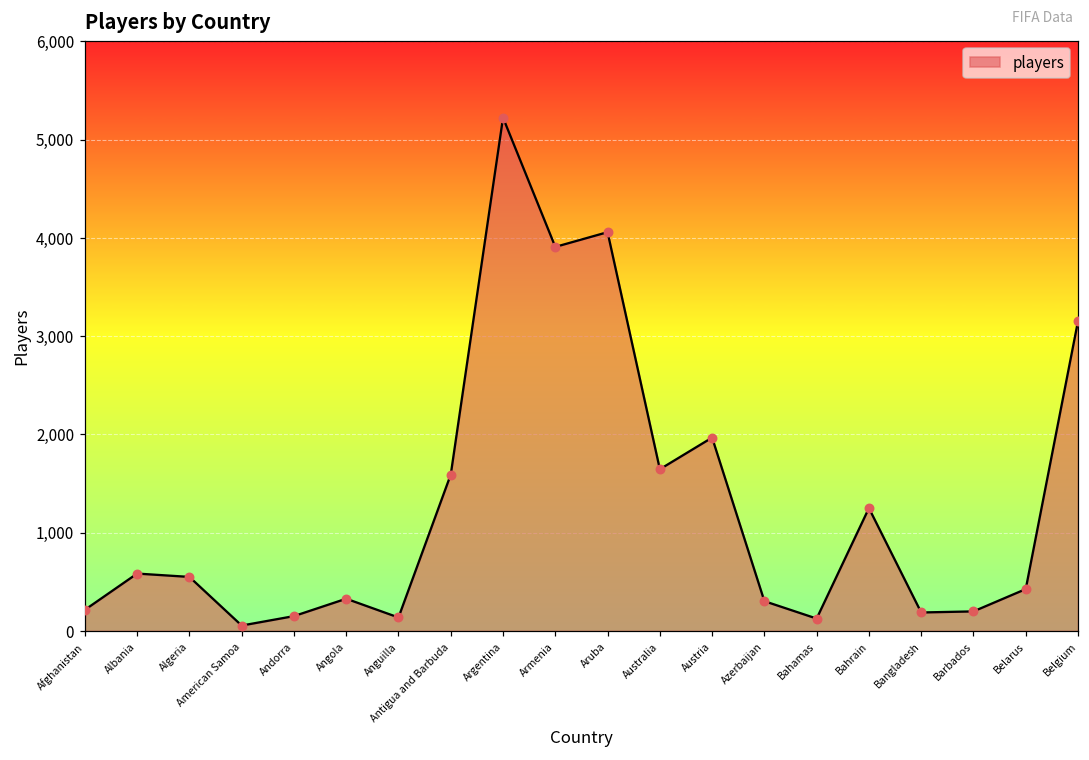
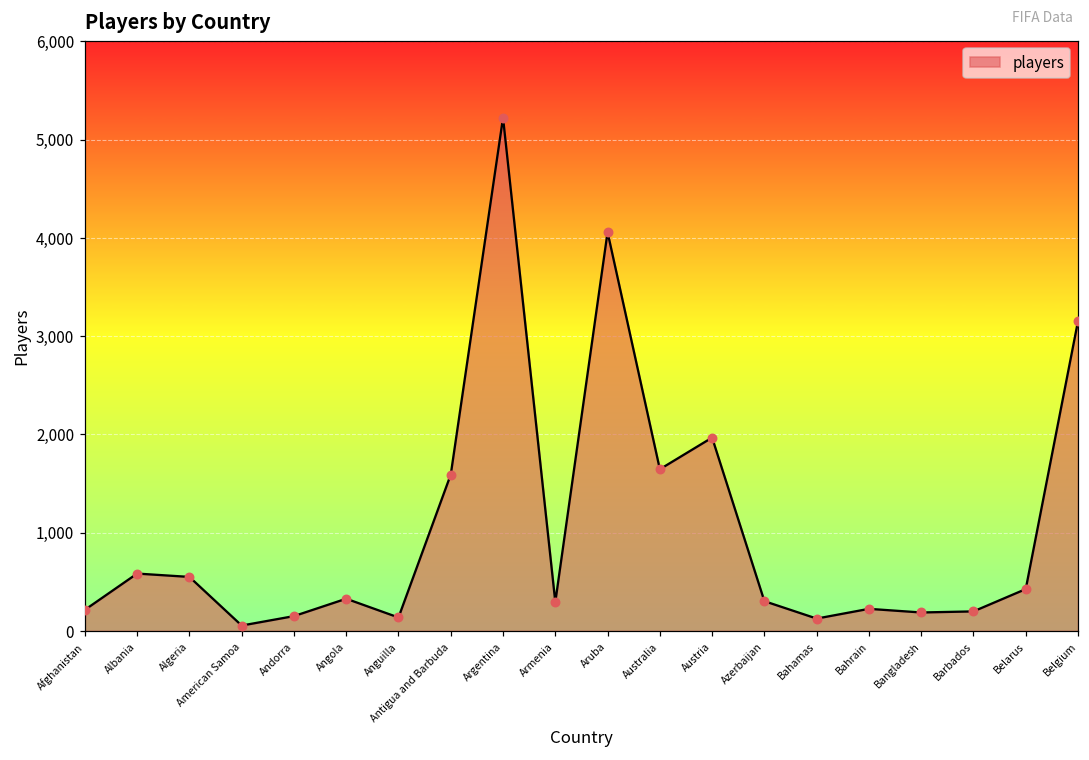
  {
    "Afghanistan": "200",
    "Albania": "600",
    "Algeria": "600",
    "American Samoa": "100",
    "Andorra": "200",
    "Angola": "300",
    "Anguilla": "100",
    "Antigua and Barbuda": "1,600",
    "Argentina": "5,200",
-   "Armenia": "3,900",
+   "Armenia": "300",
    "Aruba": "4,100",
    "Australia": "1,600",
    "Austria": "2,000",
    "Azerbaijan": "300",
    "Bahamas": "100",
-   "Bahrain": "1,300",
+   "Bahrain": "200",
    "Bangladesh": "200",
    "Barbados": "200",
    "Belarus": "400",
    "Belgium": "3,200"
  }
